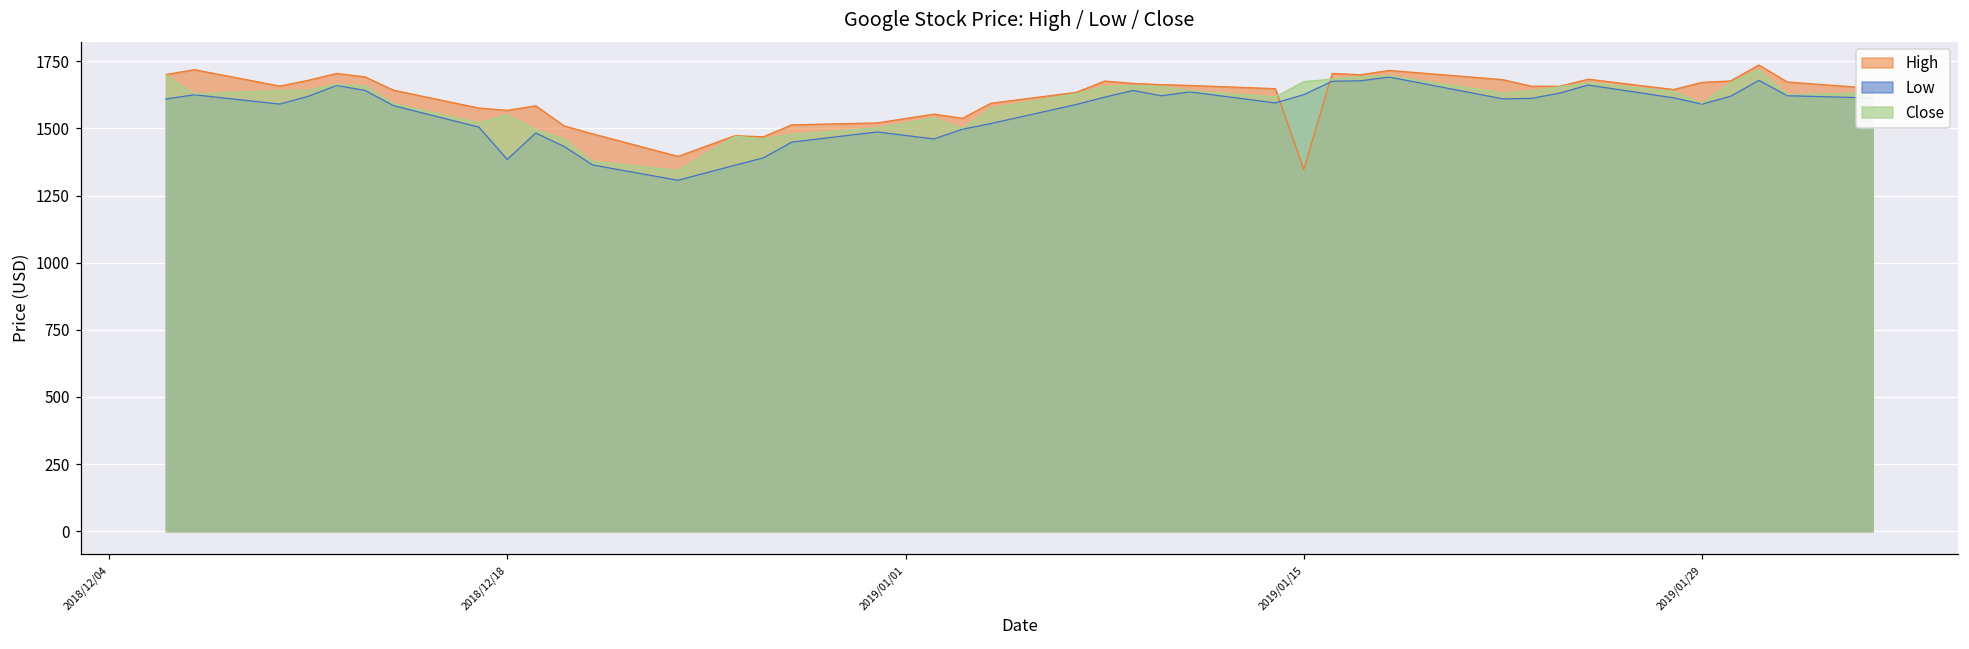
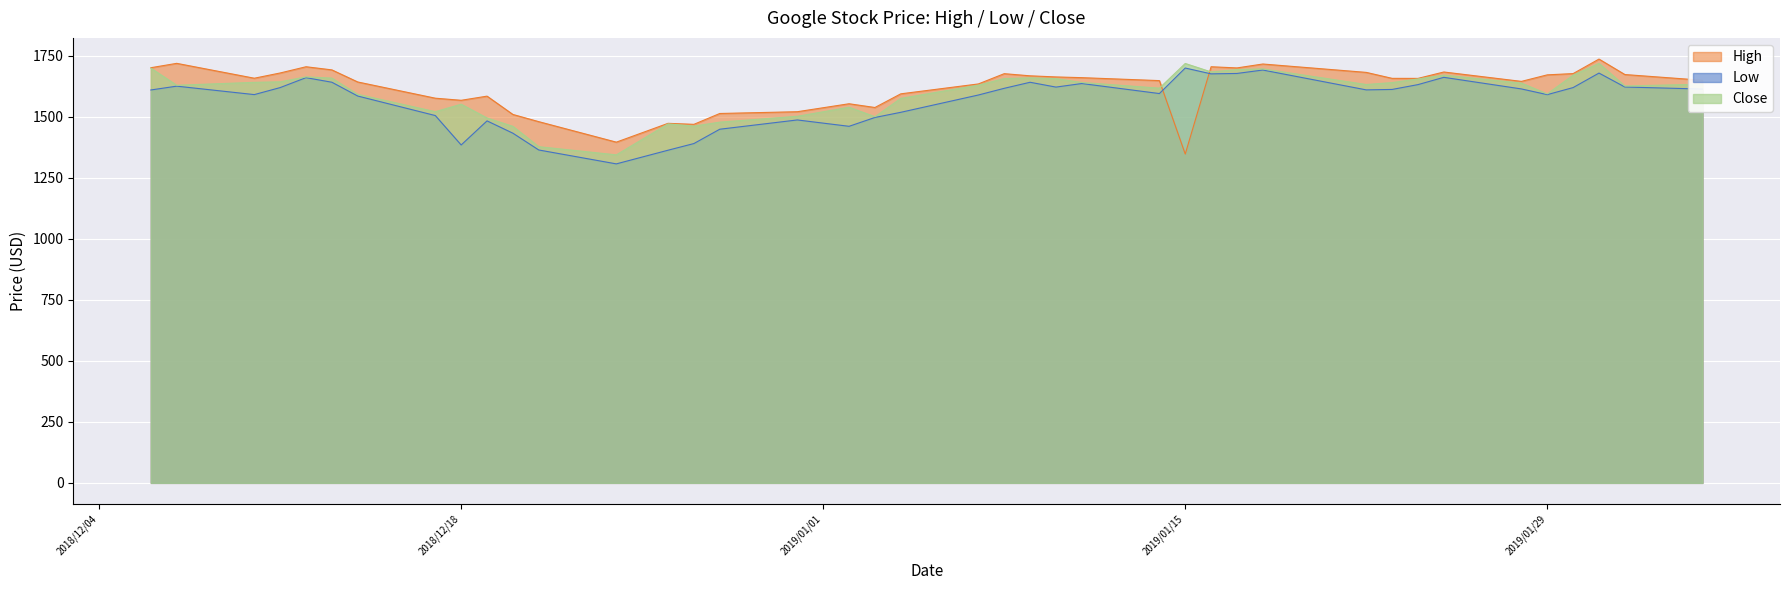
  {
    "High": {
      "2018/12/18": 1570,
      "2019/01/15": 1350,
      "2019/01/29": 1670
    },
    "Low": {
      "2018/12/18": 1380,
-     "2019/01/15": 1630
+     "2019/01/15": 1700
    },
    "Close": {
      "2018/12/18": 1550,
-     "2019/01/15": 1670
+     "2019/01/15": 1720
    }
  }
